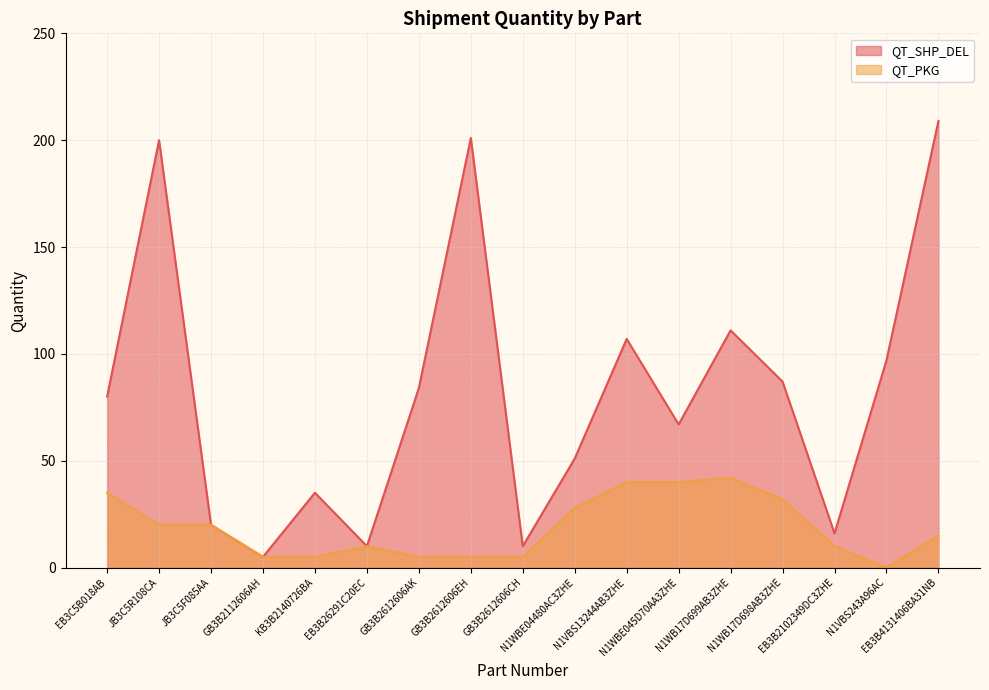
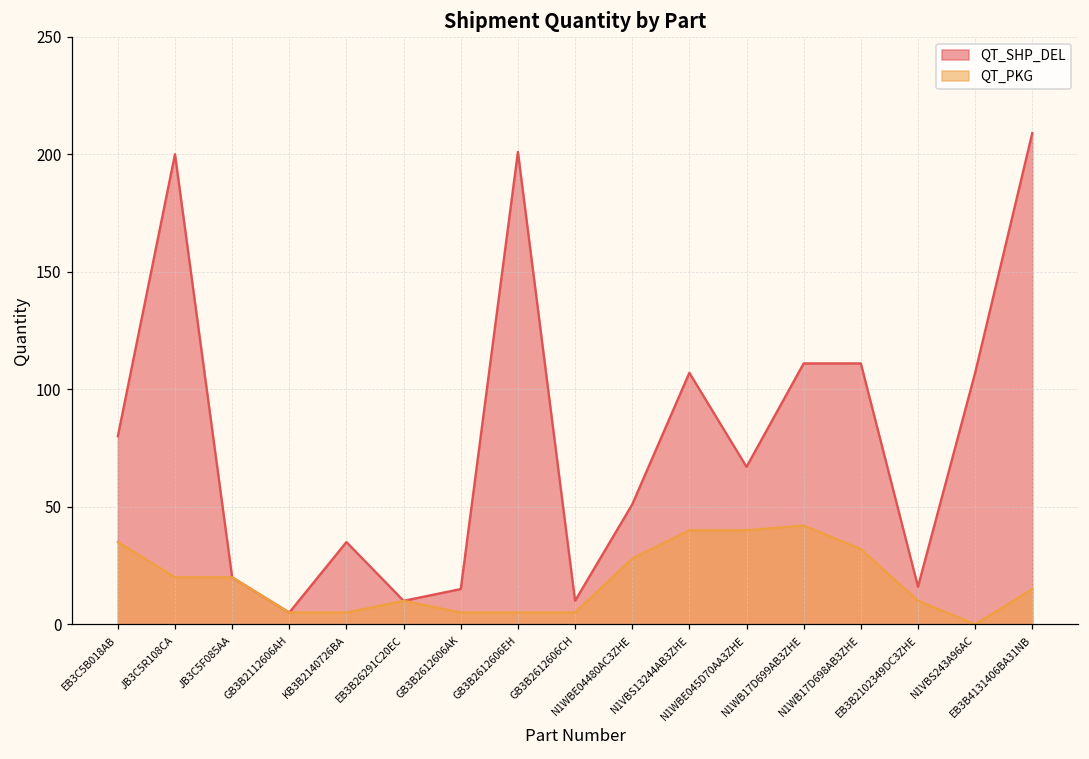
  {
    "QT_SHP_DEL": {
      "EB3C5B018AB": 80,
      "JB3C5R108CA": 200,
      "KB3B2140726BA": 35,
-     "GB3B2612606AK": 84,
+     "GB3B2612606AK": 15,
      "GB3B2612606EH": 201,
      "GB3B2612606CH": 10,
      "N1WBE04480AC3ZHE": 51,
      "N1VBS13244AB3ZHE": 107,
      "N1WBE045D70AA3ZHE": 67,
      "N1WB17D699AB3ZHE": 111,
-     "N1WB17D698AB3ZHE": 87,
+     "N1WB17D698AB3ZHE": 111,
      "EB3B2102349DC3ZHE": 16,
-     "N1VBS243A96AC": 97,
+     "N1VBS243A96AC": 107,
      "EB3B4131406BA31NB": 209
    },
    "QT_PKG": {
      "EB3C5B018AB": 35,
      "JB3C5R108CA": 20,
      "KB3B2140726BA": 5,
      "GB3B2612606AK": 5,
      "GB3B2612606EH": 5,
      "GB3B2612606CH": 5,
      "N1WBE04480AC3ZHE": 28,
      "N1VBS13244AB3ZHE": 40,
      "N1WBE045D70AA3ZHE": 40,
      "N1WB17D699AB3ZHE": 42,
      "N1WB17D698AB3ZHE": 32,
      "EB3B2102349DC3ZHE": 10,
      "N1VBS243A96AC": 0,
      "EB3B4131406BA31NB": 15
    }
  }
